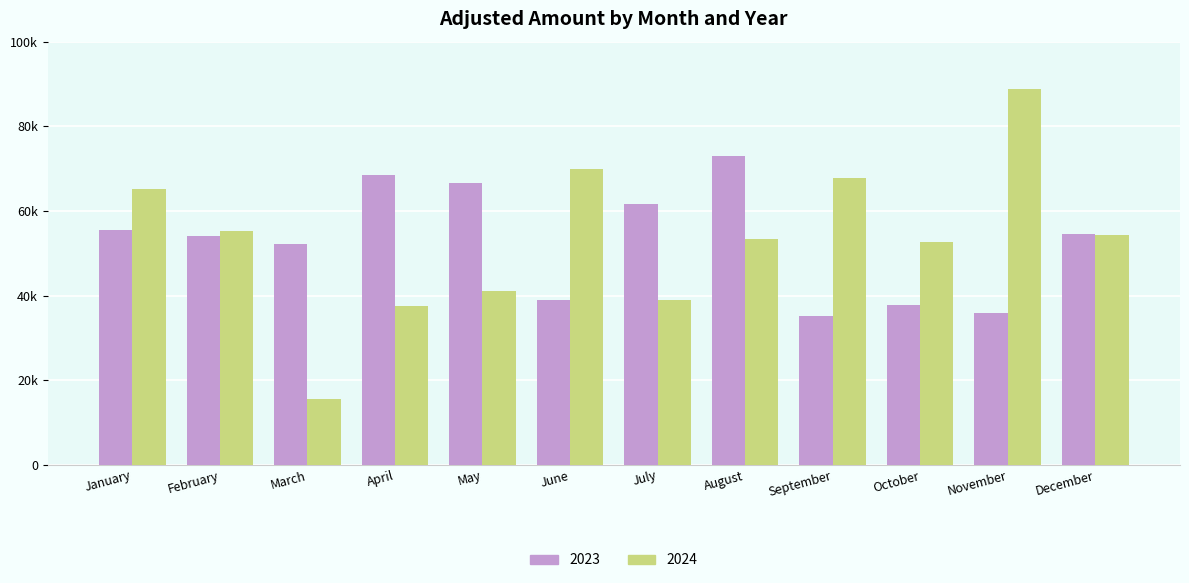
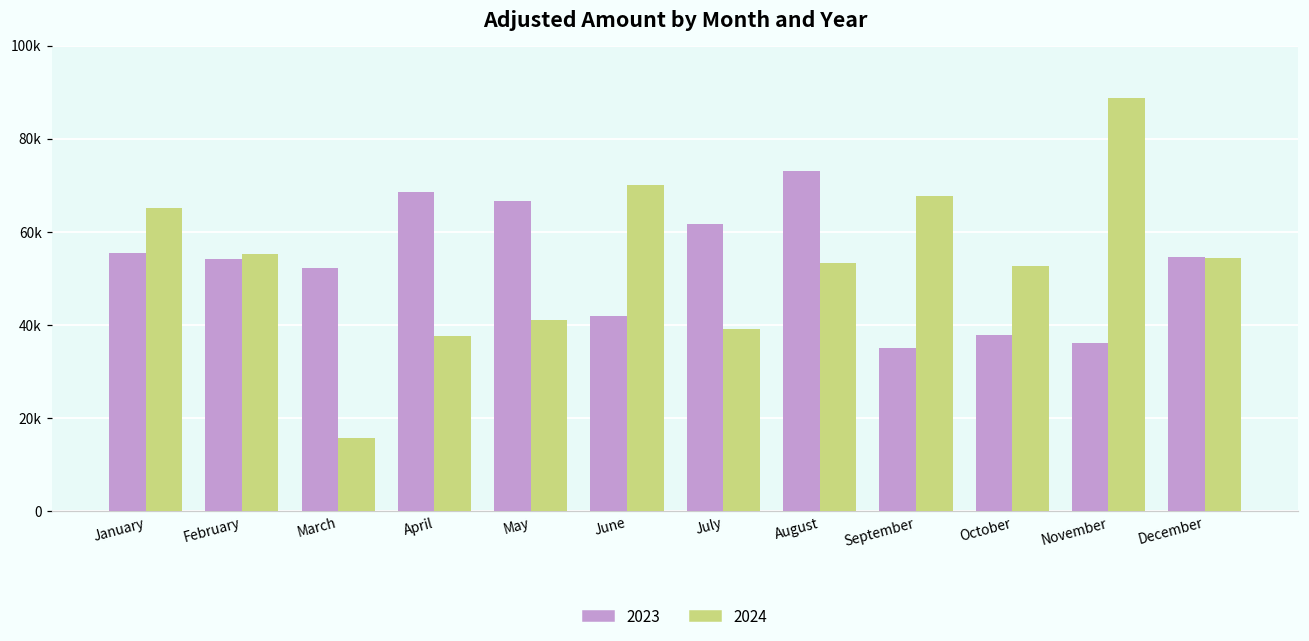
  {
    "2023": {
      "January": 55000,
      "February": 54000,
      "March": 52000,
      "April": 69000,
      "May": 67000,
-     "June": 39000,
+     "June": 42000,
      "July": 62000,
      "August": 73000,
      "September": 35000,
      "October": 38000,
      "November": 36000,
      "December": 55000
    },
    "2024": {
      "January": 65000,
      "February": 55000,
      "March": 16000,
      "April": 37000,
      "May": 41000,
      "June": 70000,
      "July": 39000,
      "August": 53000,
      "September": 68000,
      "October": 53000,
      "November": 89000,
      "December": 54000
    }
  }
